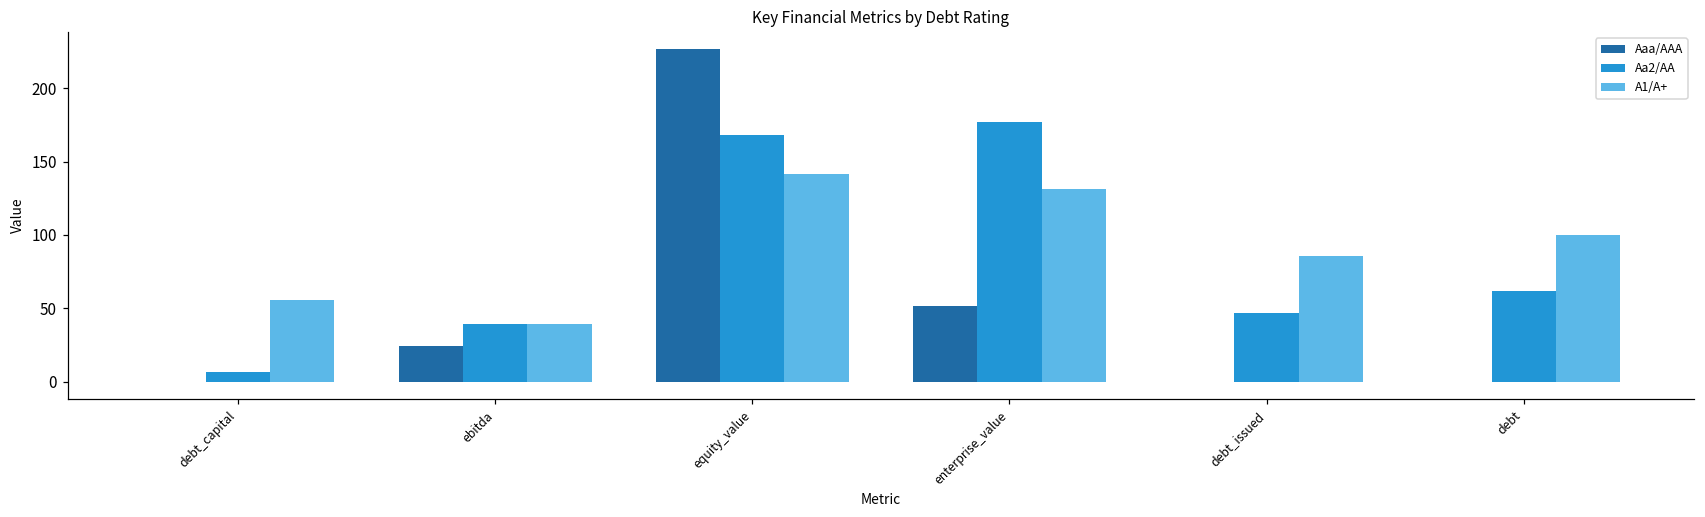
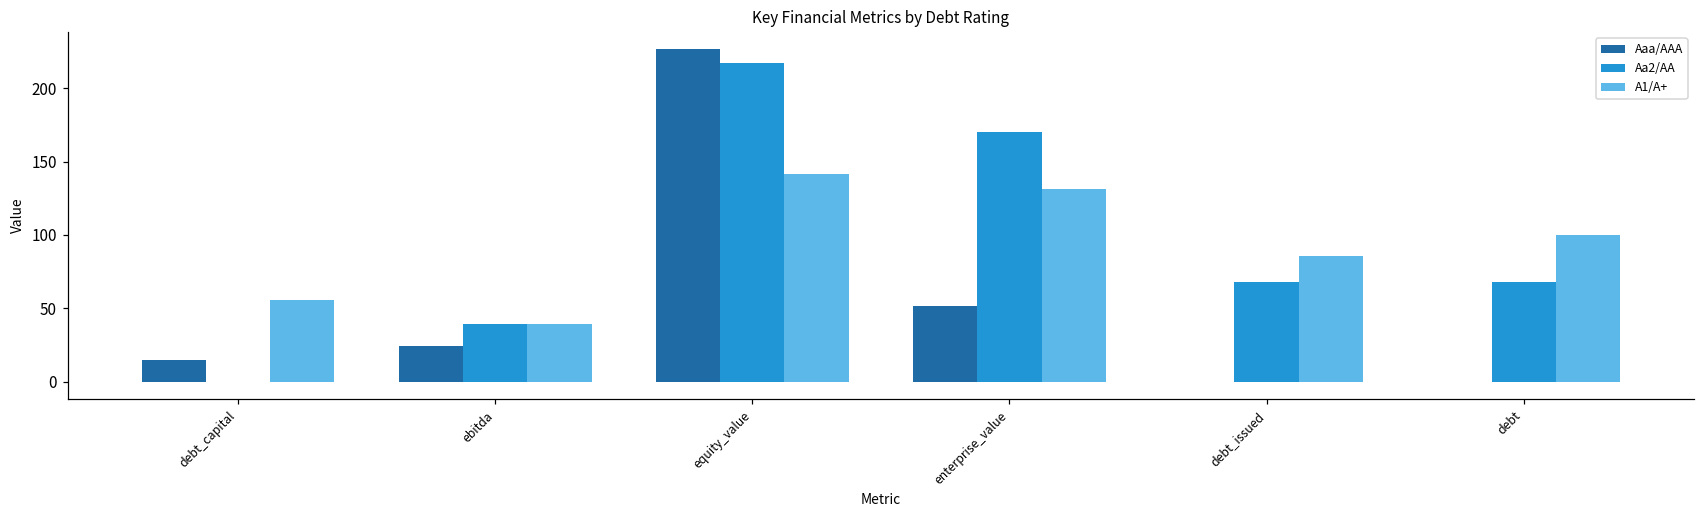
  {
    "Aaa/AAA": {
-     "debt_capital": 0,
+     "debt_capital": 15,
      "ebitda": 24,
      "equity_value": 227,
      "enterprise_value": 51,
      "debt": 0
    },
    "Aa2/AA": {
-     "debt_capital": 7,
+     "debt_capital": 0,
      "ebitda": 40,
-     "equity_value": 168,
-     "enterprise_value": 177,
-     "debt_issued": 47,
-     "debt": 62
+     "equity_value": 217,
+     "enterprise_value": 170,
+     "debt_issued": 68,
+     "debt": 68
    },
    "A1/A+": {
      "debt_capital": 55,
      "ebitda": 40,
      "equity_value": 142,
      "enterprise_value": 131,
      "debt_issued": 86,
      "debt": 100
    }
  }
